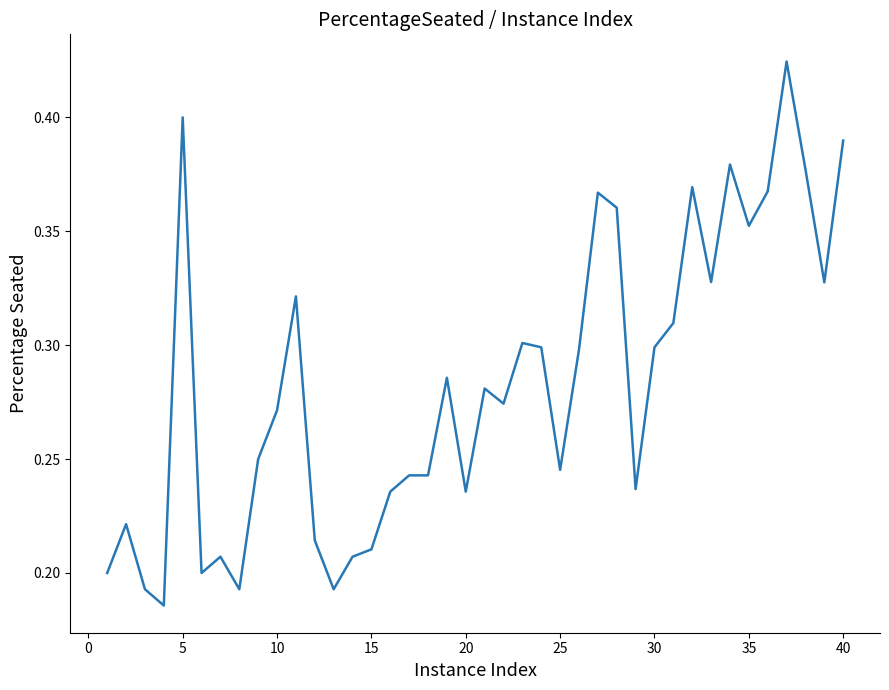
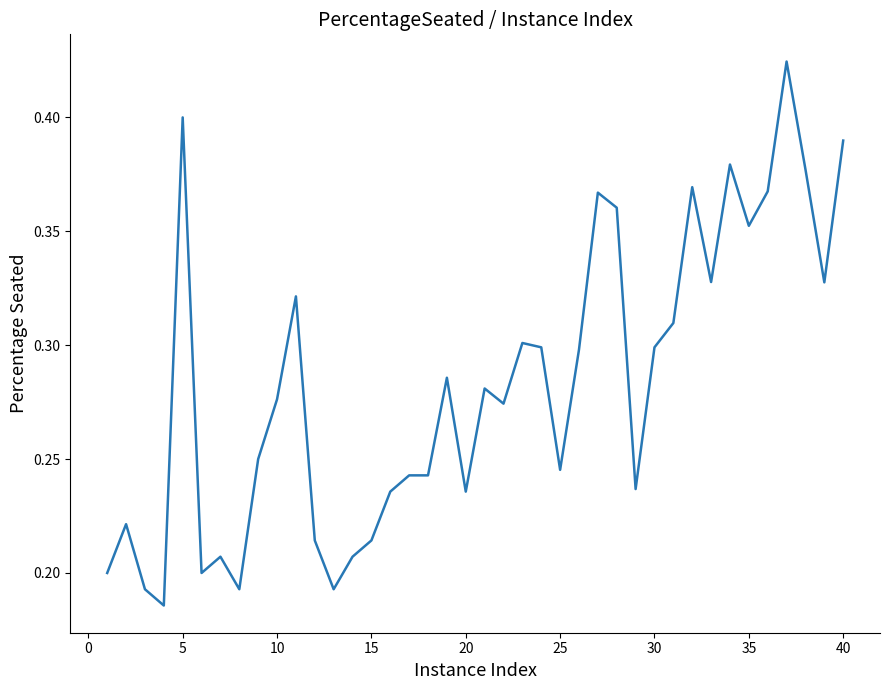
  {
    "5": 0.400,
-   "10": 0.271,
-   "15": 0.210,
+   "10": 0.276,
+   "15": 0.214,
    "20": 0.236,
    "25": 0.245,
    "30": 0.299,
    "35": 0.352,
    "40": 0.390
  }
